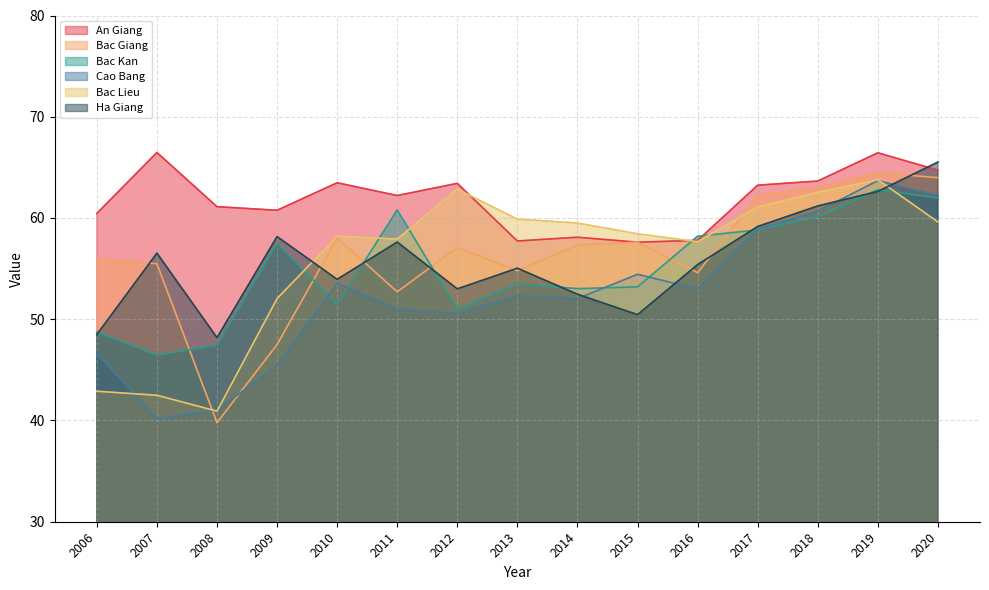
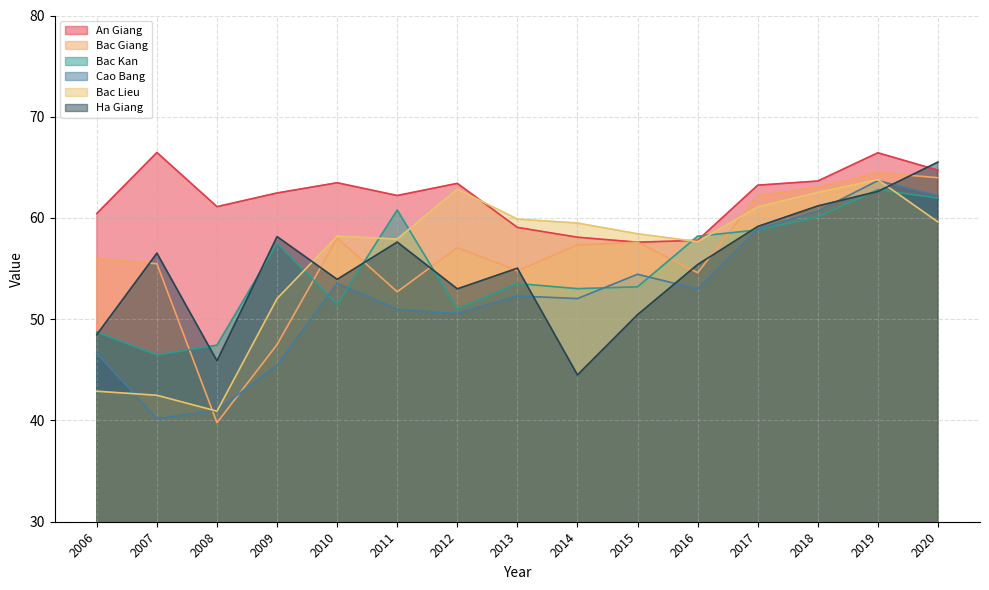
  {
    "An Giang": {
      "2006": 60.5,
      "2007": 66.5,
      "2008": 61.1,
-     "2009": 60.8,
+     "2009": 62.5,
      "2010": 63.5,
      "2011": 62.2,
      "2012": 63.4,
-     "2013": 57.7,
+     "2013": 59.1,
      "2014": 58.1,
      "2017": 63.2,
      "2018": 63.7,
      "2019": 66.4,
      "2020": 64.7
    },
    "Ha Giang": {
      "2007": 56.5,
-     "2008": 48.2,
+     "2008": 45.9,
      "2009": 58.2,
      "2010": 53.9,
      "2011": 57.6,
      "2012": 53.0,
-     "2014": 52.5,
+     "2014": 44.5,
      "2015": 50.5,
      "2016": 55.4,
      "2017": 59.2,
      "2018": 61.2,
      "2020": 65.5
    }
  }
